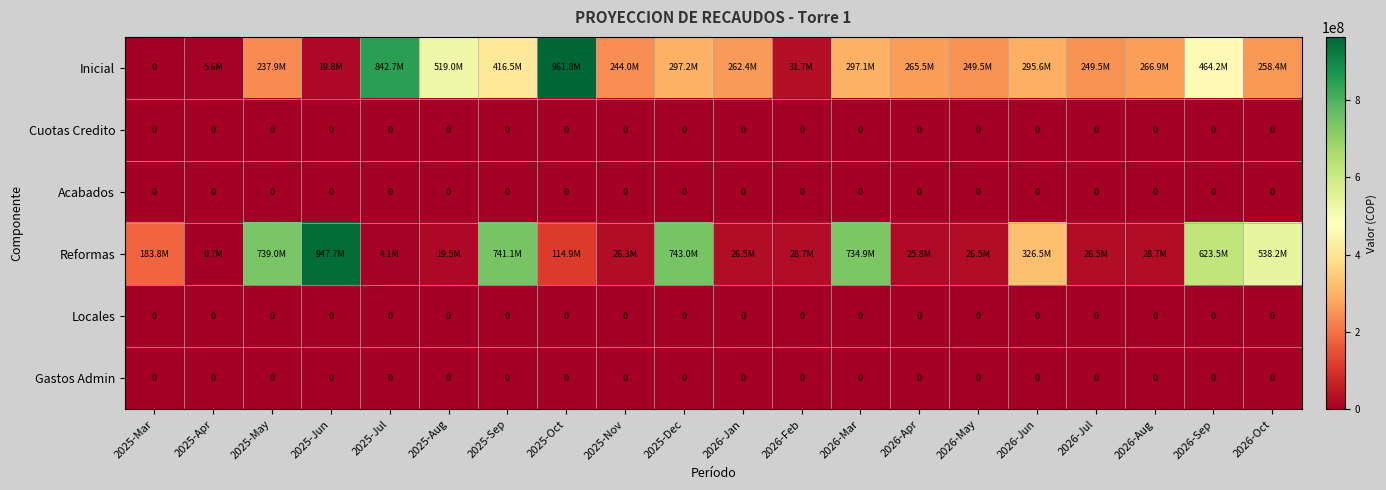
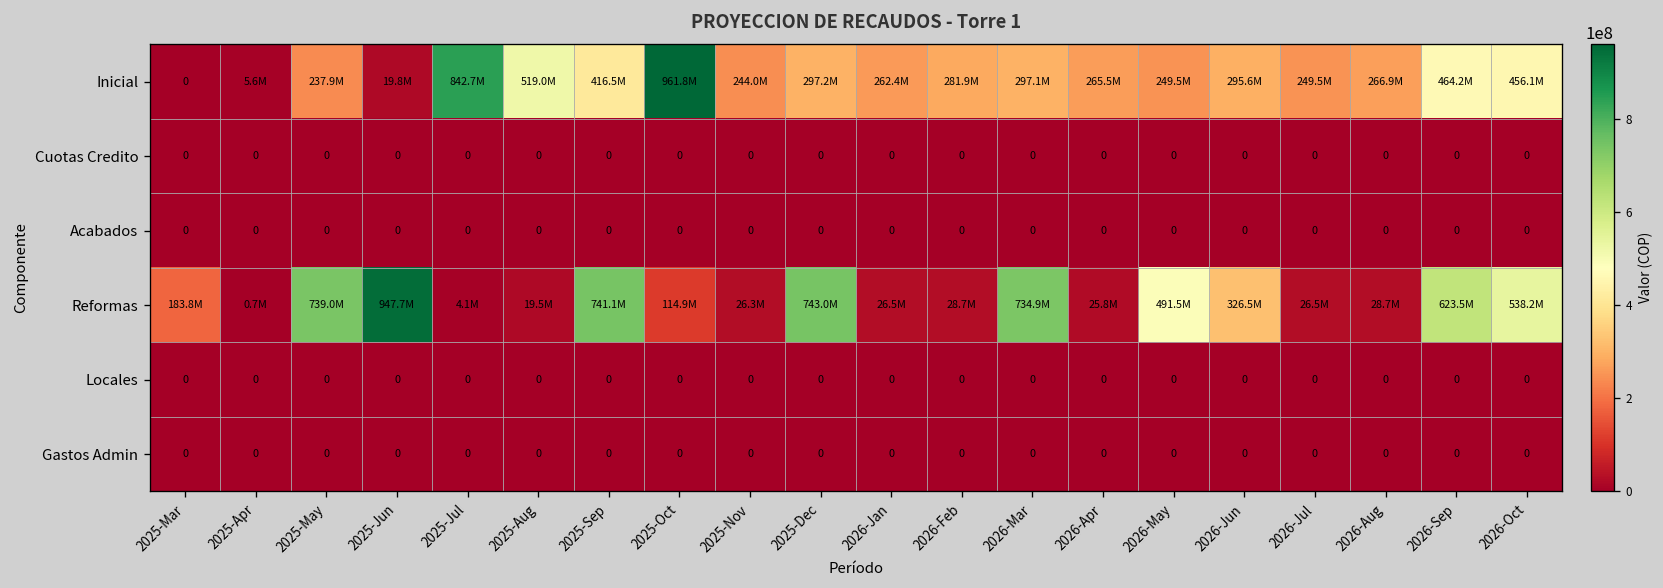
  {
    "Inicial": {
      "2025-Mar": "0",
      "2025-Apr": "5.6M",
      "2025-May": "237.9M",
      "2025-Jun": "19.8M",
      "2025-Jul": "842.7M",
      "2025-Aug": "519.0M",
      "2025-Sep": "416.5M",
      "2025-Oct": "961.8M",
      "2025-Nov": "244.0M",
      "2025-Dec": "297.2M",
      "2026-Jan": "262.4M",
-     "2026-Feb": "31.7M",
+     "2026-Feb": "281.9M",
      "2026-Mar": "297.1M",
      "2026-Apr": "265.5M",
      "2026-May": "249.5M",
      "2026-Jun": "295.6M",
      "2026-Jul": "249.5M",
      "2026-Aug": "266.9M",
      "2026-Sep": "464.2M",
-     "2026-Oct": "258.4M"
+     "2026-Oct": "456.1M"
    },
    "Cuotas Credito": {
      "2025-Mar": "0",
      "2025-Apr": "0",
      "2025-May": "0",
      "2025-Jun": "0",
      "2025-Jul": "0",
      "2025-Aug": "0",
      "2025-Sep": "0",
      "2025-Oct": "0",
      "2025-Nov": "0",
      "2025-Dec": "0",
      "2026-Jan": "0",
      "2026-Feb": "0",
      "2026-Mar": "0",
      "2026-Apr": "0",
      "2026-May": "0",
      "2026-Jun": "0",
      "2026-Jul": "0",
      "2026-Aug": "0",
      "2026-Sep": "0",
      "2026-Oct": "0"
    },
    "Acabados": {
      "2025-Mar": "0",
      "2025-Apr": "0",
      "2025-May": "0",
      "2025-Jun": "0",
      "2025-Jul": "0",
      "2025-Aug": "0",
      "2025-Sep": "0",
      "2025-Oct": "0",
      "2025-Nov": "0",
      "2025-Dec": "0",
      "2026-Jan": "0",
      "2026-Feb": "0",
      "2026-Mar": "0",
      "2026-Apr": "0",
      "2026-May": "0",
      "2026-Jun": "0",
      "2026-Jul": "0",
      "2026-Aug": "0",
      "2026-Sep": "0",
      "2026-Oct": "0"
    },
    "Reformas": {
      "2025-Mar": "183.8M",
      "2025-Apr": "0.7M",
      "2025-May": "739.0M",
      "2025-Jun": "947.7M",
      "2025-Jul": "4.1M",
      "2025-Aug": "19.5M",
      "2025-Sep": "741.1M",
      "2025-Oct": "114.9M",
      "2025-Nov": "26.3M",
      "2025-Dec": "743.0M",
      "2026-Jan": "26.5M",
      "2026-Feb": "28.7M",
      "2026-Mar": "734.9M",
      "2026-Apr": "25.8M",
-     "2026-May": "26.5M",
+     "2026-May": "491.5M",
      "2026-Jun": "326.5M",
      "2026-Jul": "26.5M",
      "2026-Aug": "28.7M",
      "2026-Sep": "623.5M",
      "2026-Oct": "538.2M"
    },
    "Locales": {
      "2025-Mar": "0",
      "2025-Apr": "0",
      "2025-May": "0",
      "2025-Jun": "0",
      "2025-Jul": "0",
      "2025-Aug": "0",
      "2025-Sep": "0",
      "2025-Oct": "0",
      "2025-Nov": "0",
      "2025-Dec": "0",
      "2026-Jan": "0",
      "2026-Feb": "0",
      "2026-Mar": "0",
      "2026-Apr": "0",
      "2026-May": "0",
      "2026-Jun": "0",
      "2026-Jul": "0",
      "2026-Aug": "0",
      "2026-Sep": "0",
      "2026-Oct": "0"
    },
    "Gastos Admin": {
      "2025-Mar": "0",
      "2025-Apr": "0",
      "2025-May": "0",
      "2025-Jun": "0",
      "2025-Jul": "0",
      "2025-Aug": "0",
      "2025-Sep": "0",
      "2025-Oct": "0",
      "2025-Nov": "0",
      "2025-Dec": "0",
      "2026-Jan": "0",
      "2026-Feb": "0",
      "2026-Mar": "0",
      "2026-Apr": "0",
      "2026-May": "0",
      "2026-Jun": "0",
      "2026-Jul": "0",
      "2026-Aug": "0",
      "2026-Sep": "0",
      "2026-Oct": "0"
    }
  }
